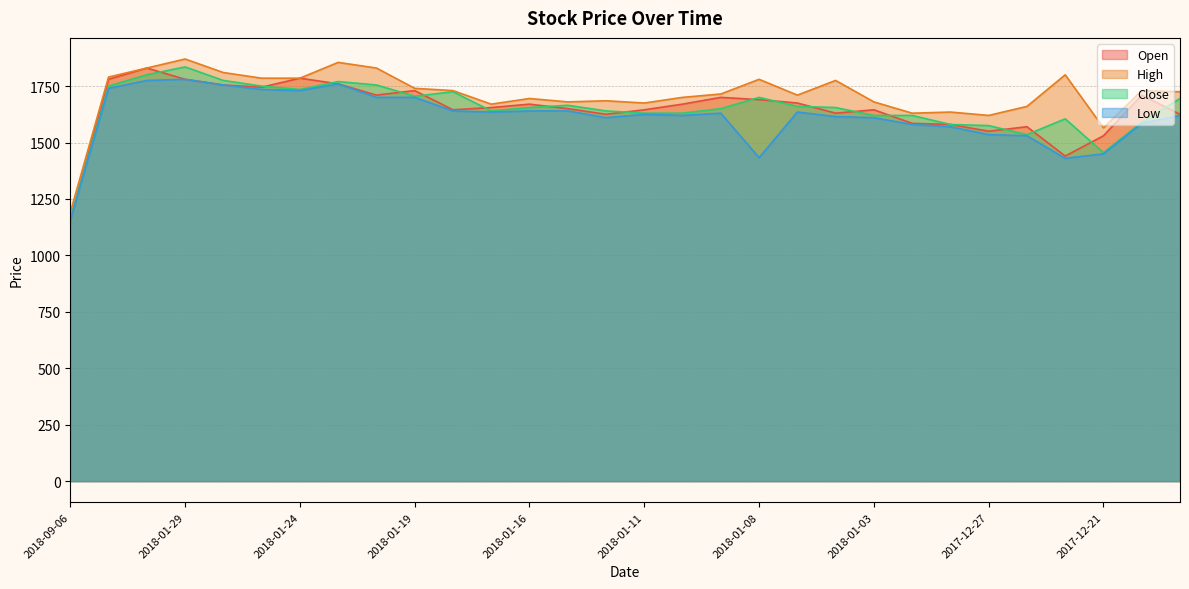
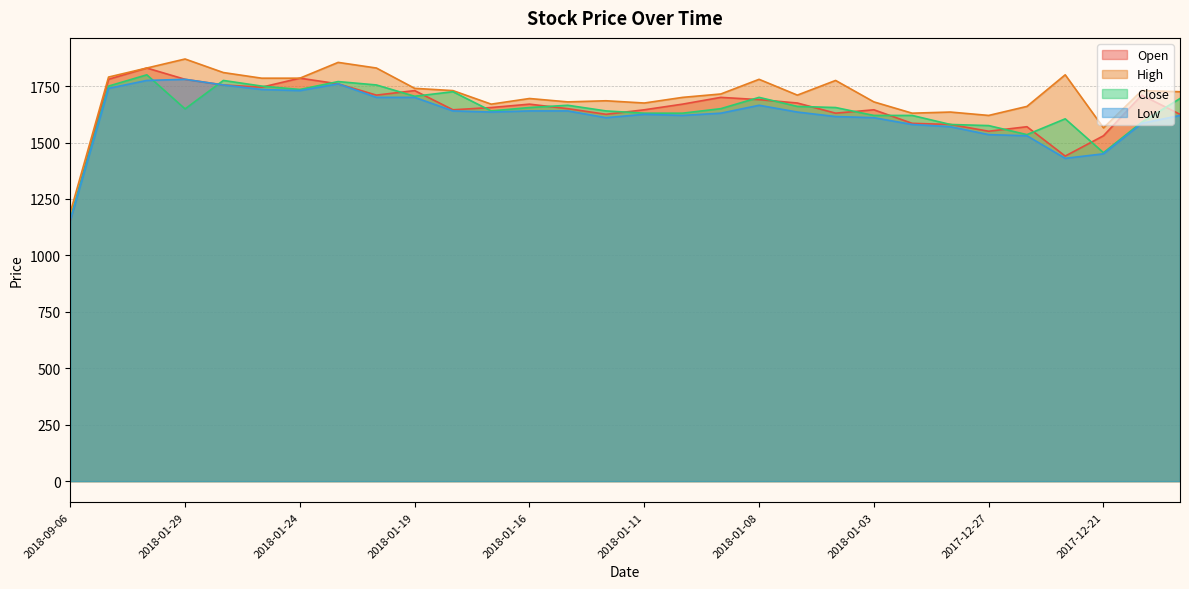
  {
    "Close": {
-     "2018-01-29": 1840,
+     "2018-01-29": 1650,
      "2018-01-16": 1660,
      "2017-12-27": 1580
    },
    "Low": {
      "2018-01-16": 1640,
-     "2018-01-08": 1430,
+     "2018-01-08": 1670,
      "2017-12-27": 1540
    }
  }
